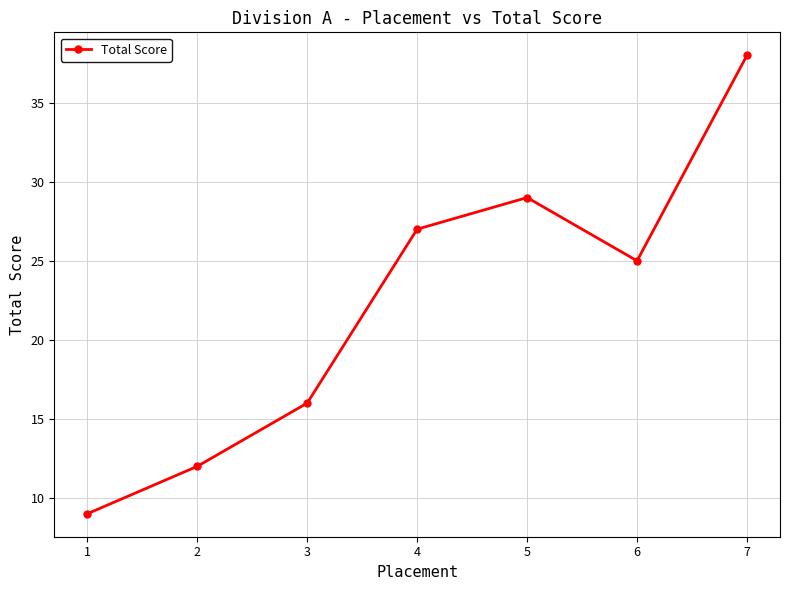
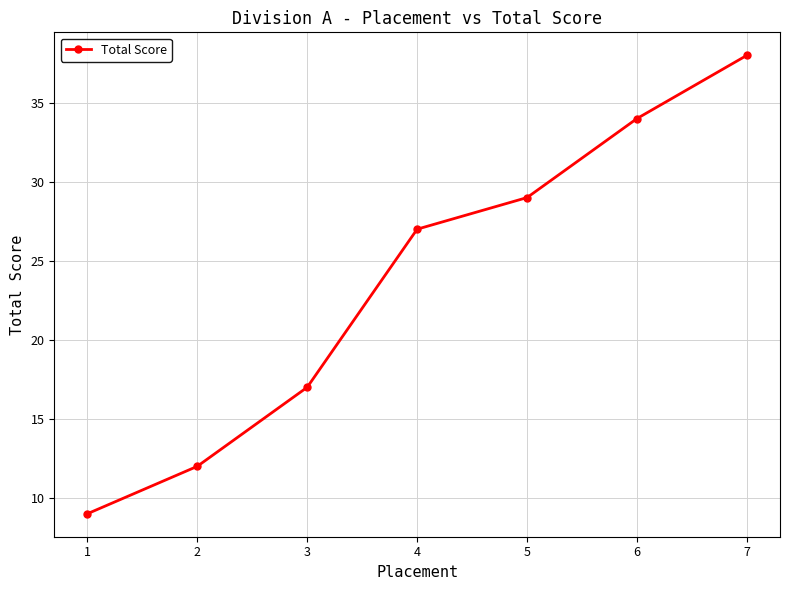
  {
    "1": 9,
    "2": 12,
-   "3": 16,
+   "3": 17,
    "4": 27,
    "5": 29,
-   "6": 25,
+   "6": 34,
    "7": 38
  }
